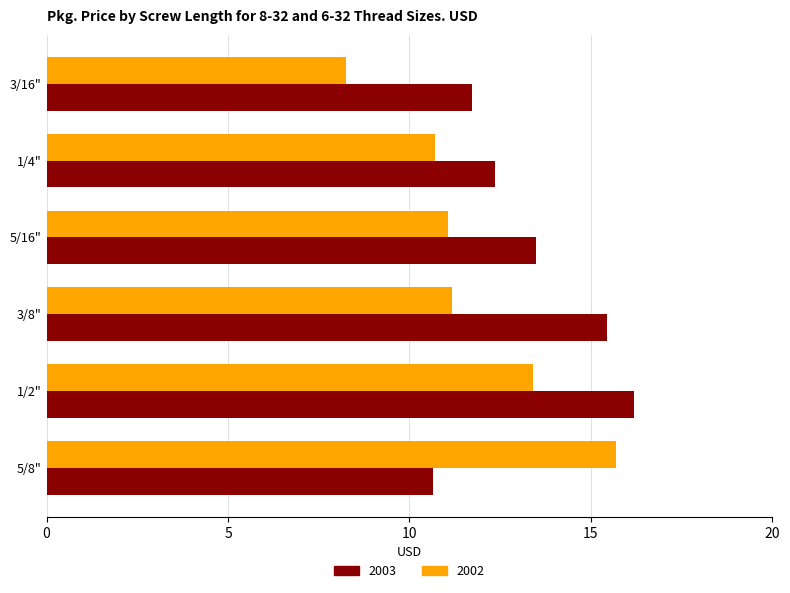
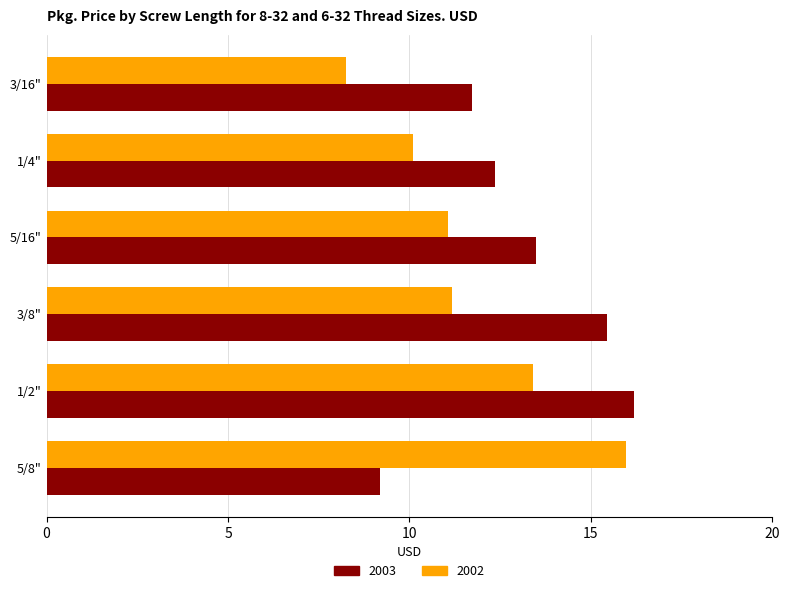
  {
    "2003": {
      "3/16\"": 11.7,
      "1/4\"": 12.4,
      "5/16\"": 13.5,
      "3/8\"": 15.5,
      "1/2\"": 16.2,
-     "5/8\"": 10.7
+     "5/8\"": 9.2
    },
    "2002": {
      "3/16\"": 8.3,
-     "1/4\"": 10.7,
+     "1/4\"": 10.1,
      "5/16\"": 11.1,
      "3/8\"": 11.2,
      "1/2\"": 13.4,
-     "5/8\"": 15.7
+     "5/8\"": 16.0
    }
  }
